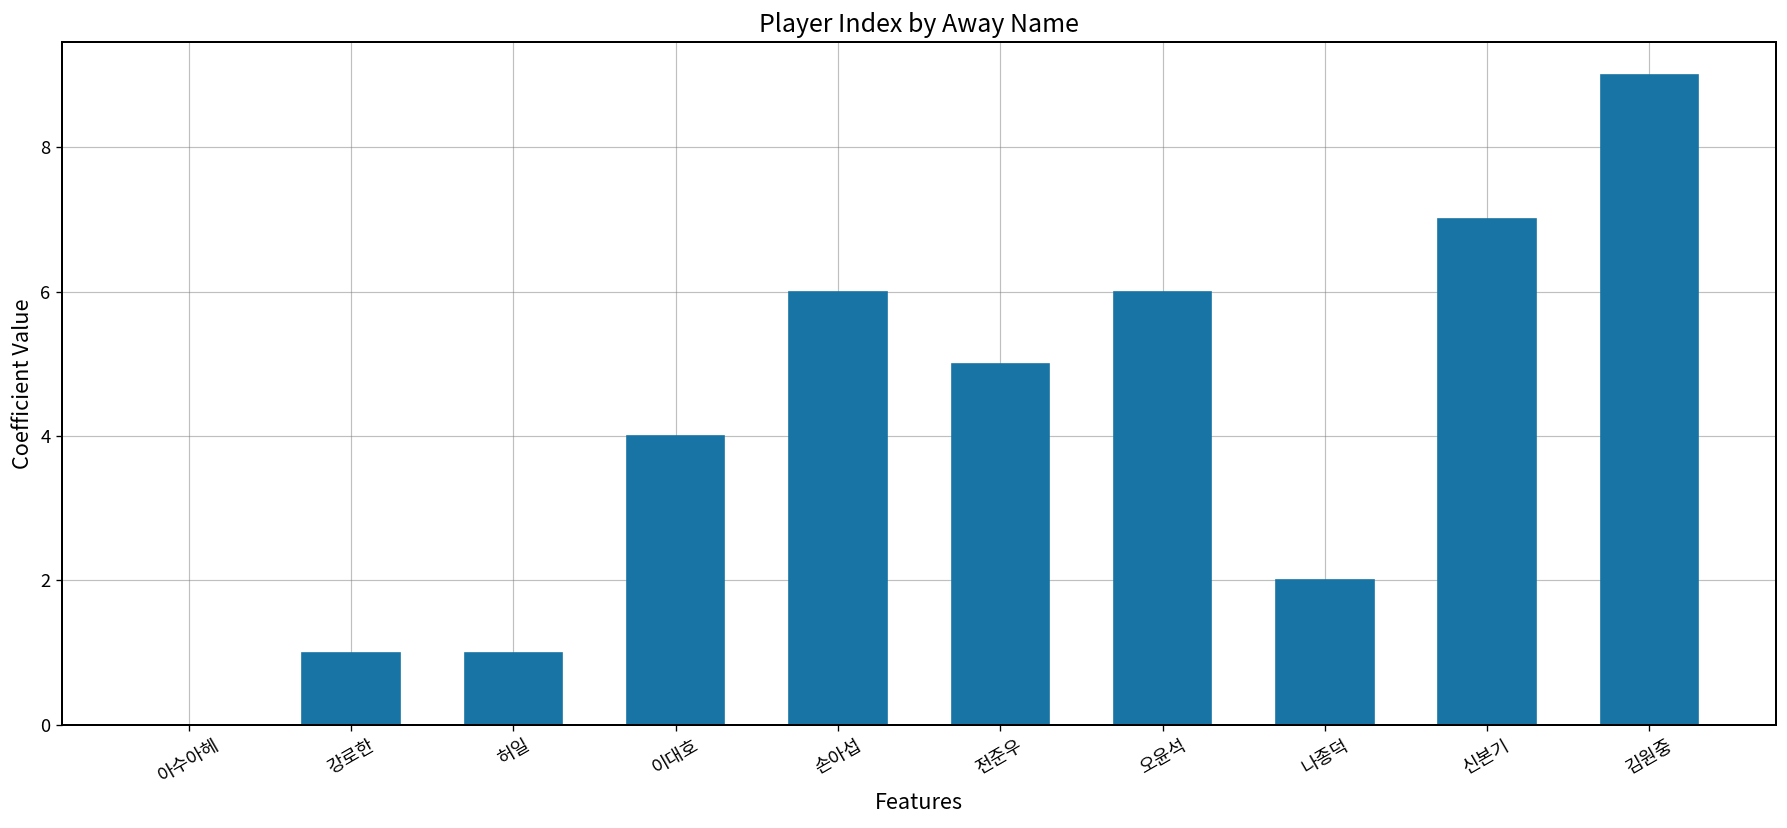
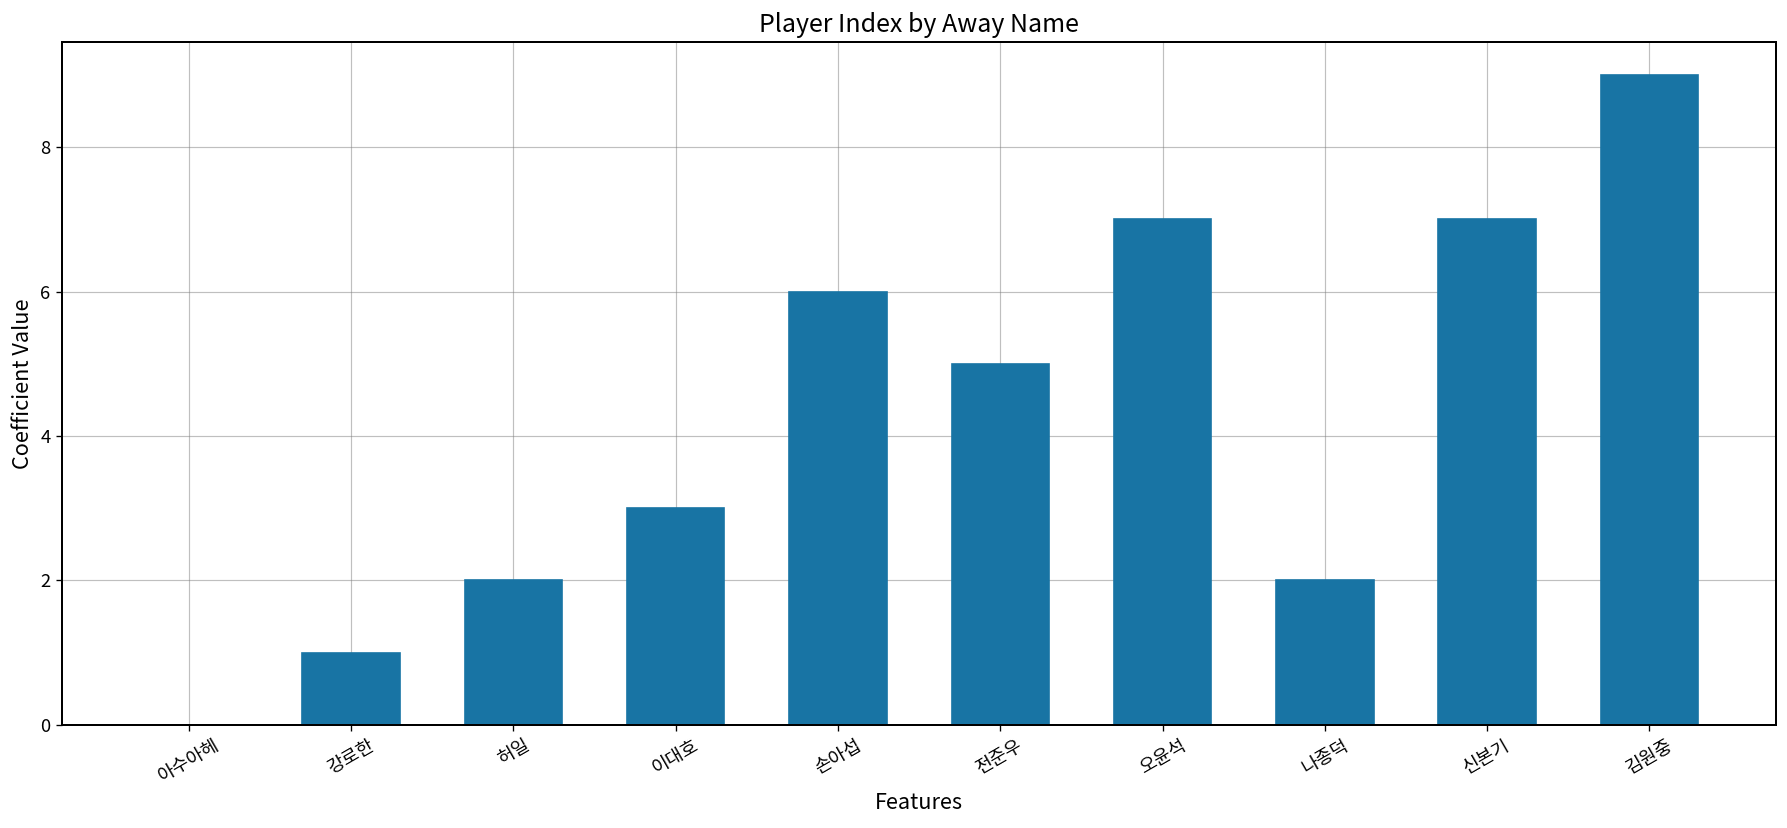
  {
    "아수아헤": 0,
    "강로한": 1,
-   "허일": 1,
-   "이대호": 4,
+   "허일": 2,
+   "이대호": 3,
    "손아섭": 6,
    "전준우": 5,
-   "오윤석": 6,
+   "오윤석": 7,
    "나종덕": 2,
    "신본기": 7,
    "김원중": 9
  }
